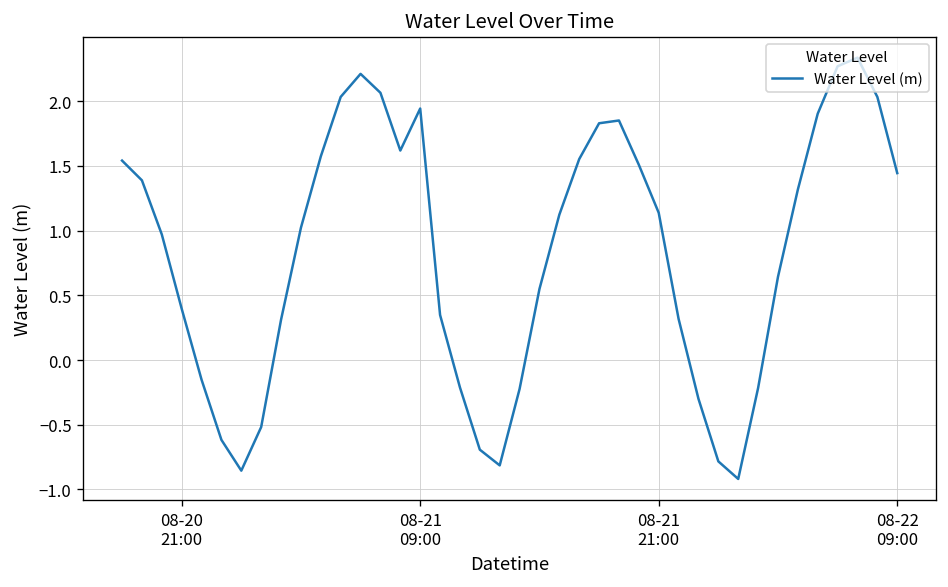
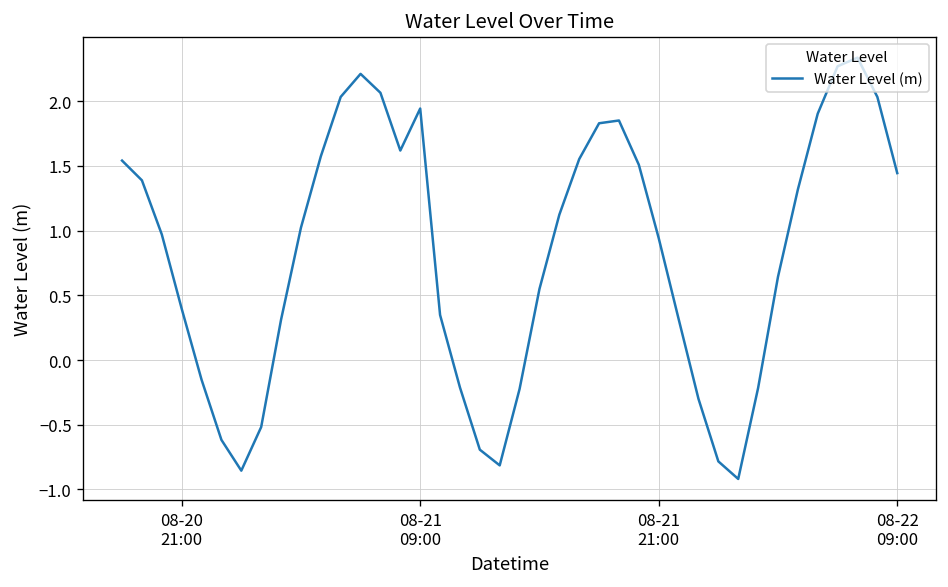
  {
    "08-20 21:00": 0.40,
    "08-21 09:00": 1.94,
-   "08-21 21:00": 1.14,
+   "08-21 21:00": 0.94,
    "08-22 09:00": 1.44
  }
